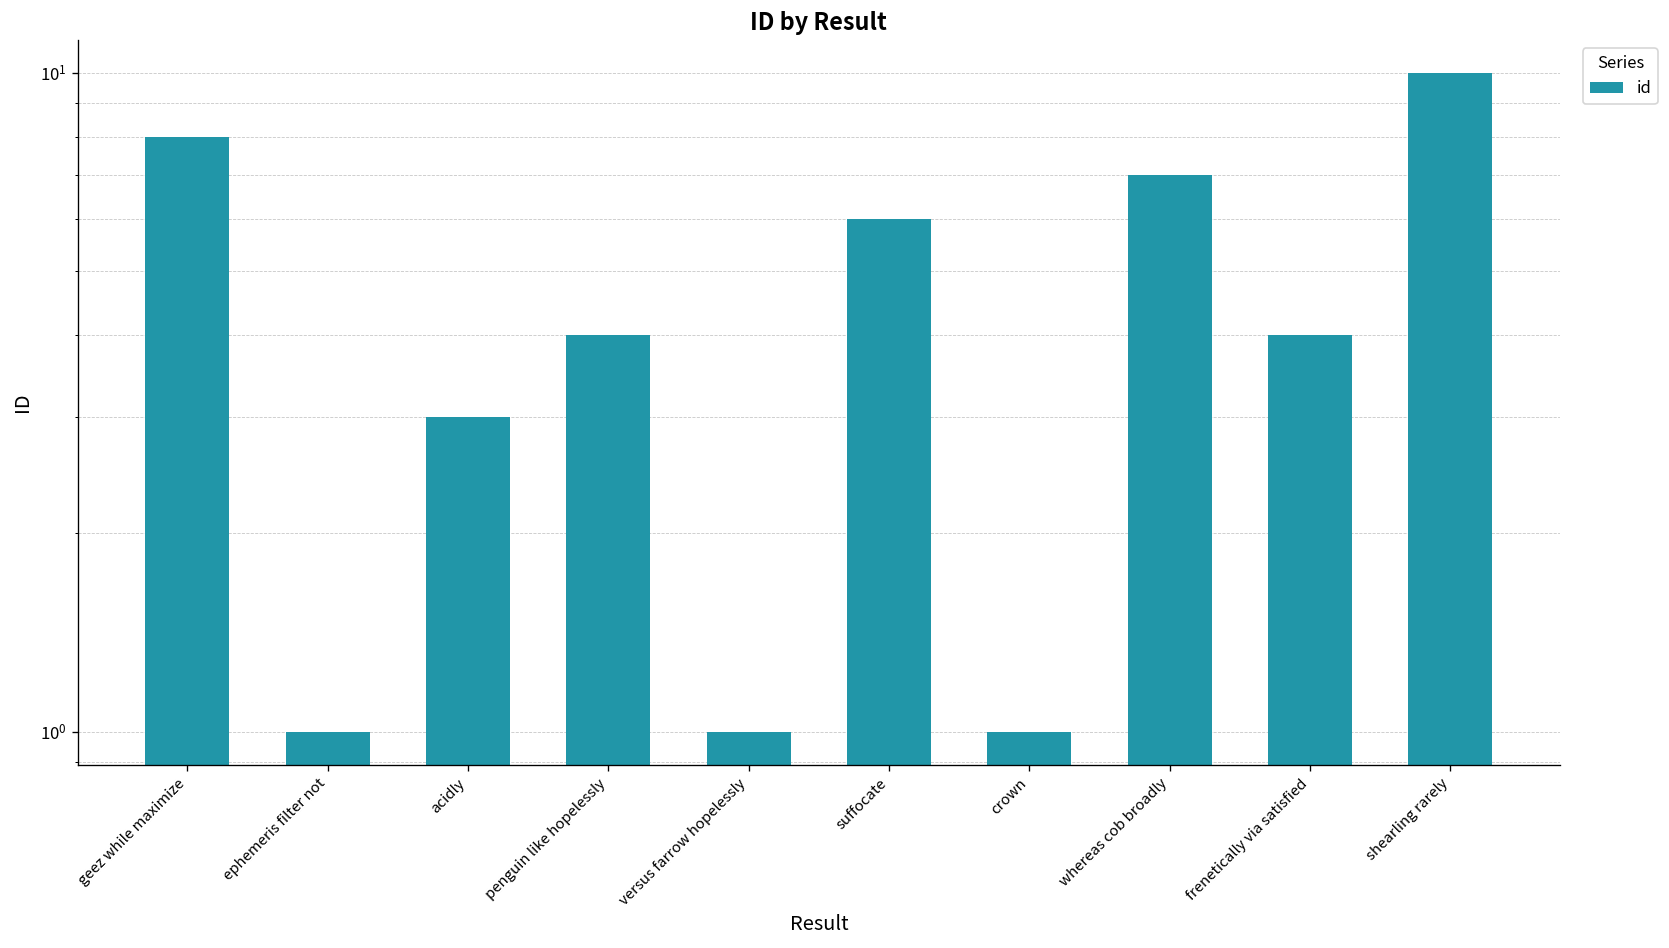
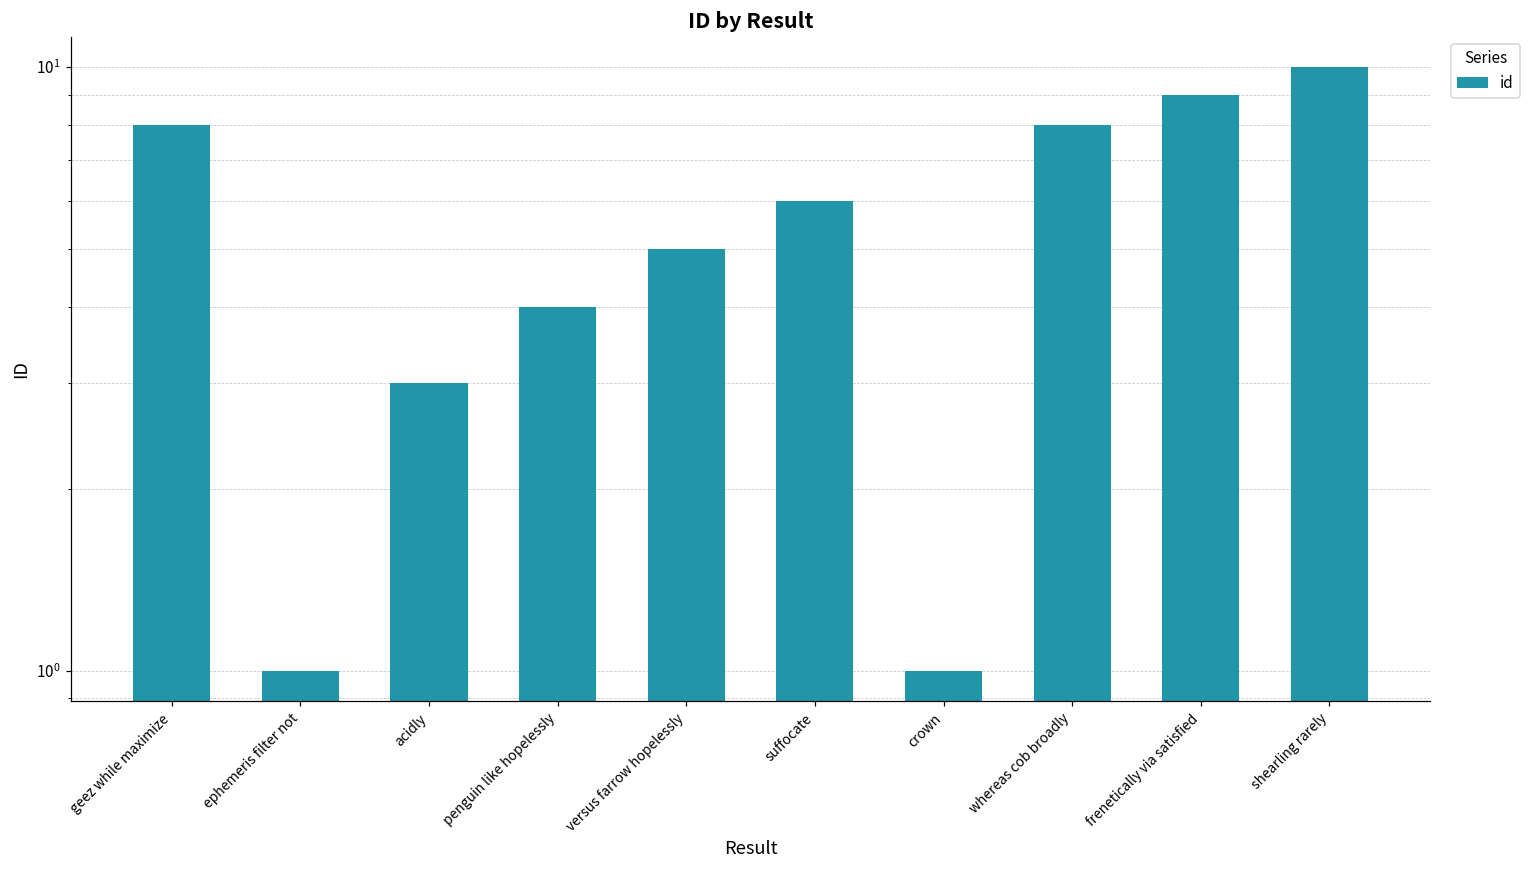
  {
    "geez while maximize": 8,
    "ephemeris filter not": 1,
    "acidly": 3,
    "penguin like hopelessly": 4,
-   "versus farrow hopelessly": 1,
+   "versus farrow hopelessly": 5,
    "suffocate": 6,
    "crown": 1,
-   "whereas cob broadly": 7,
-   "frenetically via satisfied": 4,
+   "whereas cob broadly": 8,
+   "frenetically via satisfied": 9,
    "shearling rarely": 10
  }
